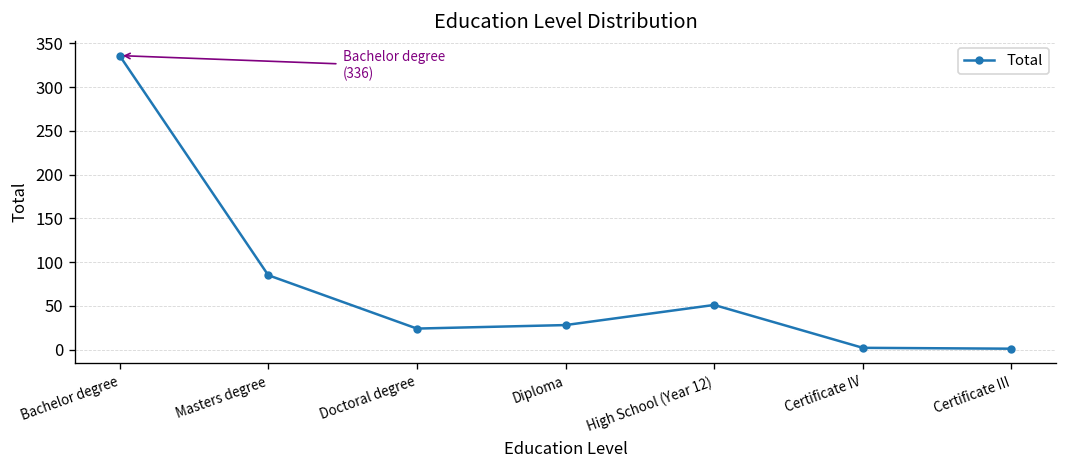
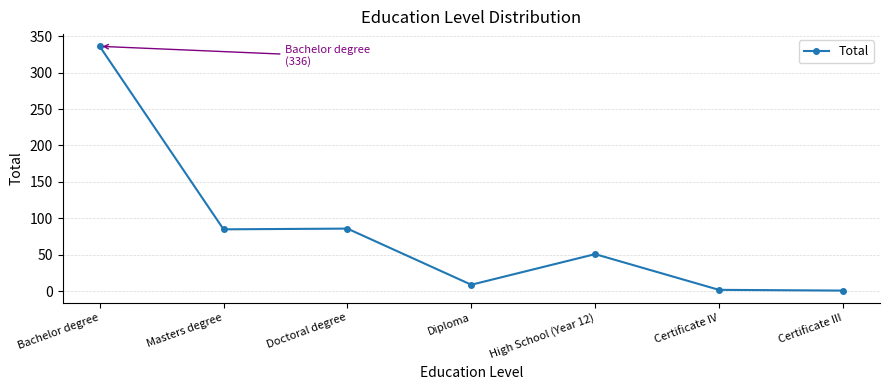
  {
    "Masters degree": 90,
-   "Doctoral degree": 20,
-   "Diploma": 30,
+   "Doctoral degree": 90,
+   "Diploma": 10,
    "High School (Year 12)": 50,
    "Certificate IV": 0,
    "Certificate III": 0
  }
